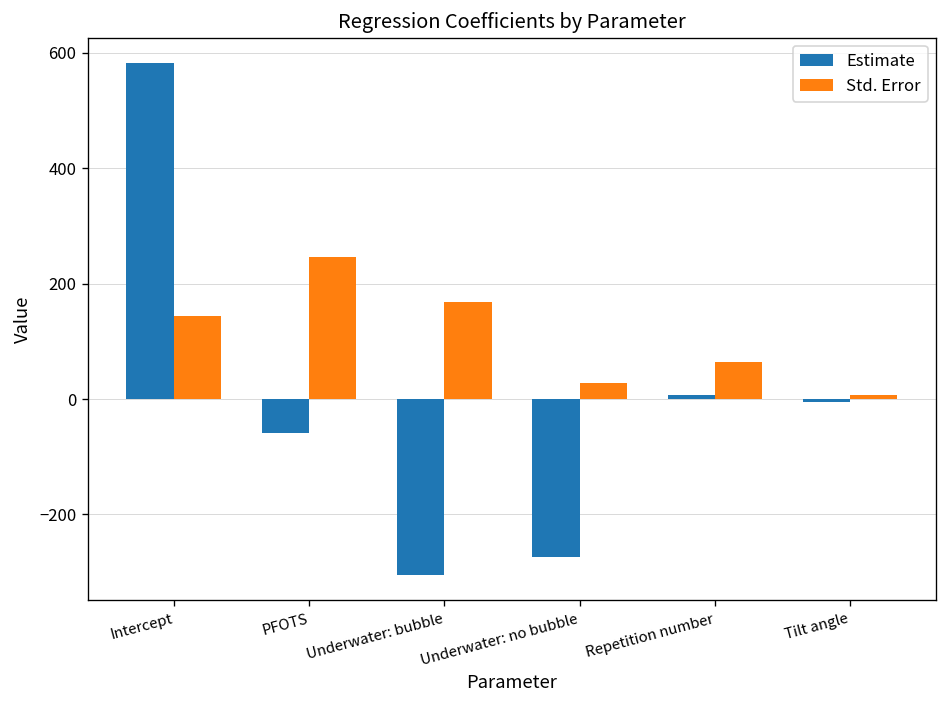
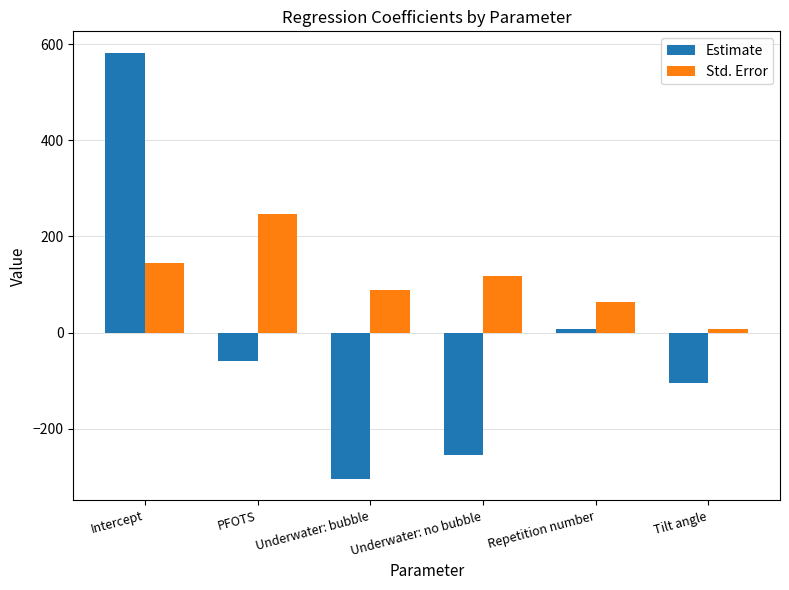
  {
    "Estimate": {
      "Intercept": 580,
      "PFOTS": -60,
      "Underwater: bubble": -300,
-     "Underwater: no bubble": -270,
+     "Underwater: no bubble": -250,
      "Repetition number": 10,
-     "Tilt angle": -10
+     "Tilt angle": -100
    },
    "Std. Error": {
      "Intercept": 140,
      "PFOTS": 250,
-     "Underwater: bubble": 170,
-     "Underwater: no bubble": 30,
+     "Underwater: bubble": 90,
+     "Underwater: no bubble": 120,
      "Repetition number": 60,
      "Tilt angle": 10
    }
  }
